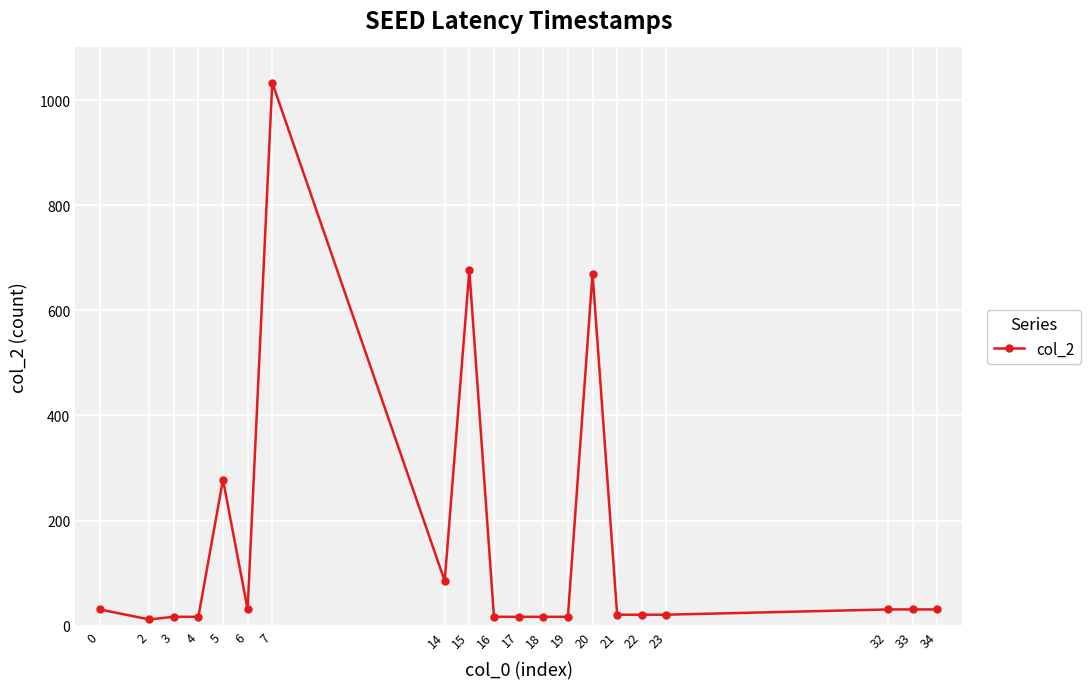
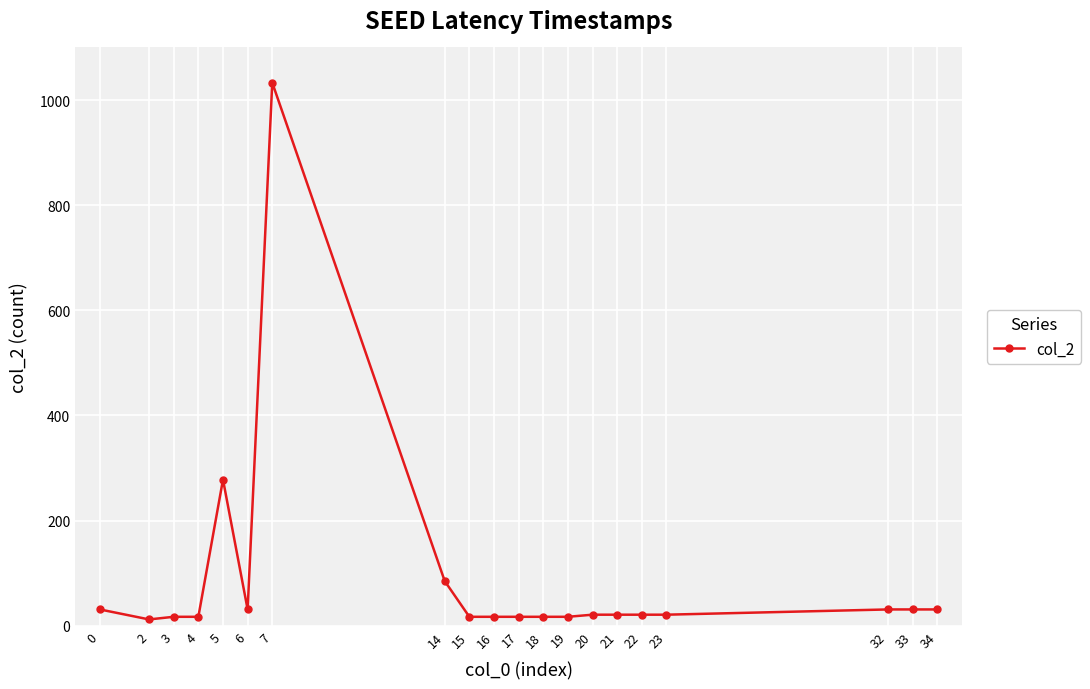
  {
    "0": 30,
    "2": 10,
    "3": 20,
    "4": 20,
    "5": 280,
    "6": 30,
    "7": 1030,
    "14": 90,
-   "15": 680,
+   "15": 20,
    "16": 20,
    "17": 20,
    "18": 20,
    "19": 20,
-   "20": 670,
+   "20": 20,
    "21": 20,
    "22": 20,
    "23": 20,
    "32": 30,
    "33": 30,
    "34": 30
  }
